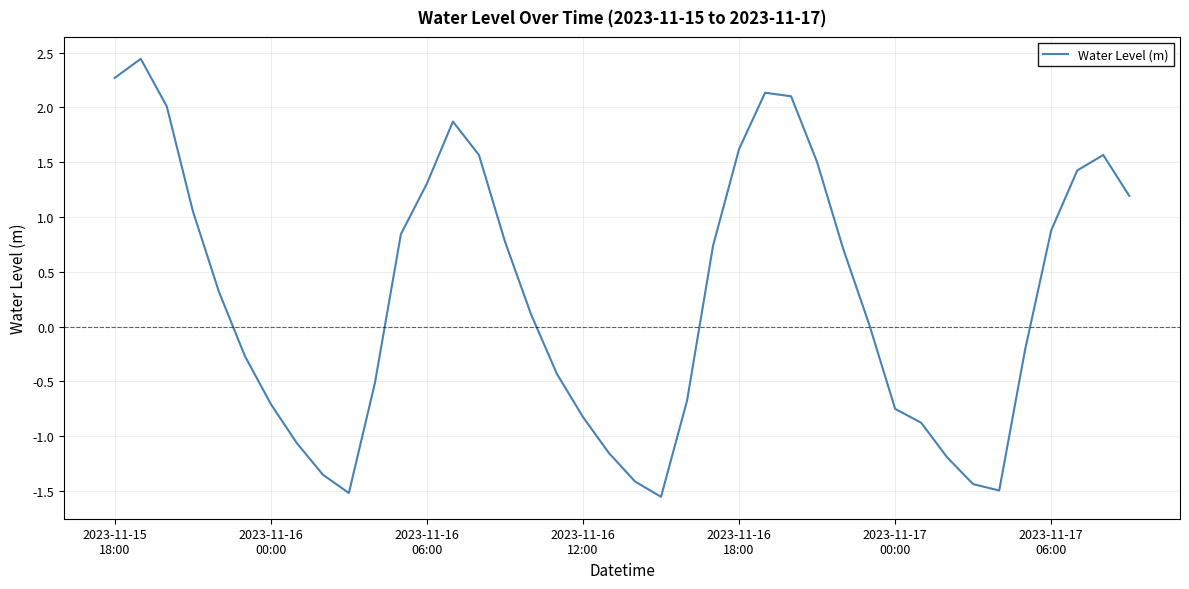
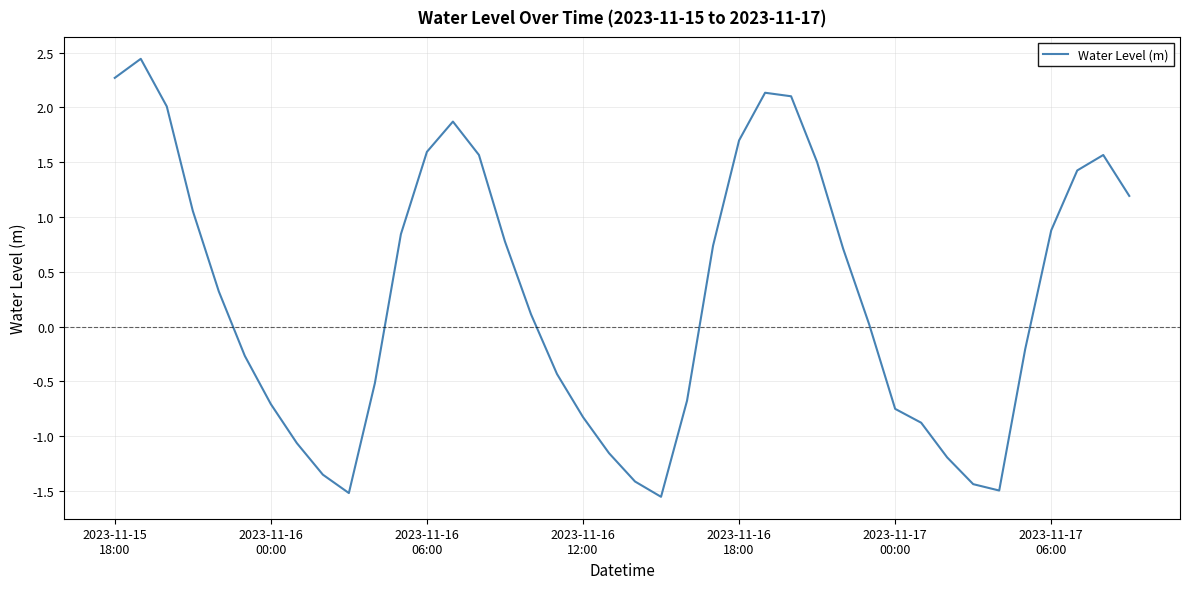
  {
    "2023-11-15 18:00": 2.27,
    "2023-11-16 00:00": -0.71,
-   "2023-11-16 06:00": 1.30,
+   "2023-11-16 06:00": 1.59,
    "2023-11-16 12:00": -0.83,
-   "2023-11-16 18:00": 1.62,
+   "2023-11-16 18:00": 1.70,
    "2023-11-17 00:00": -0.75,
    "2023-11-17 06:00": 0.88
  }
